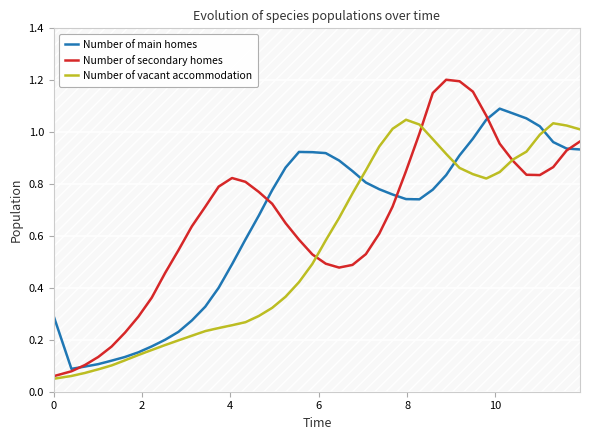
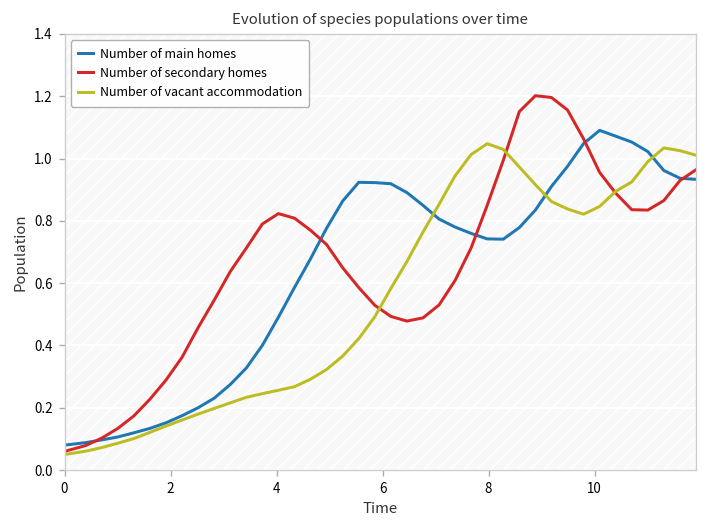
  {
    "Number of main homes": {
-     "0": 0.29
+     "0": 0.08
    },
    "Number of secondary homes": {
      "0": 0.06
    },
    "Number of vacant accommodation": {
      "0": 0.05
    }
  }
